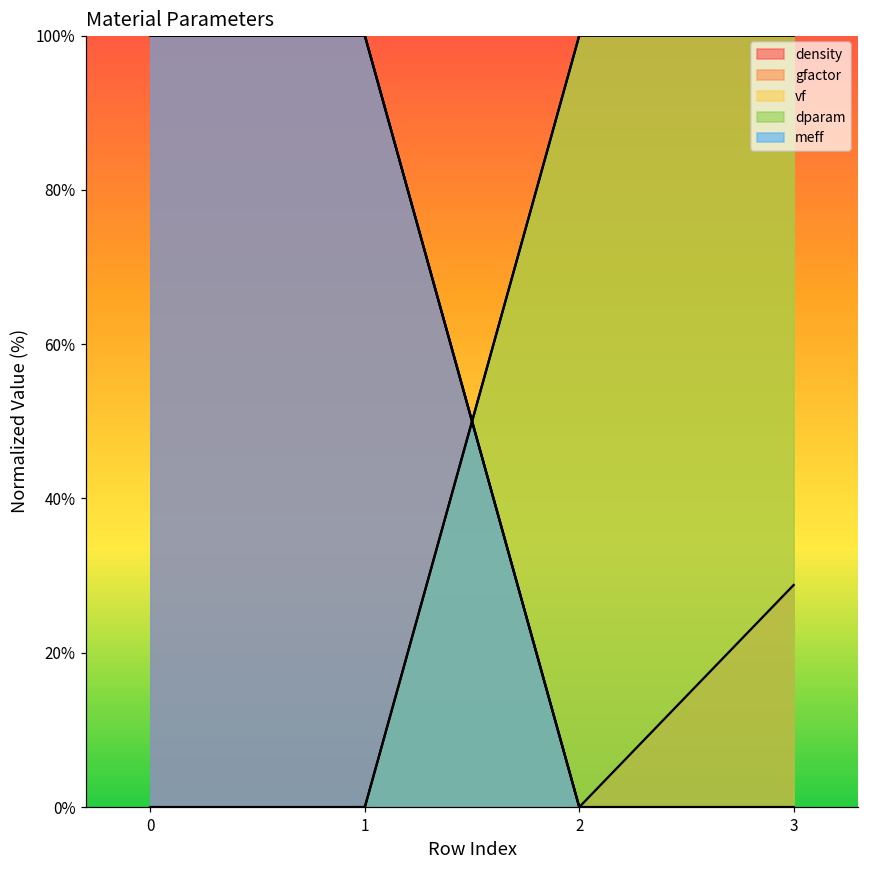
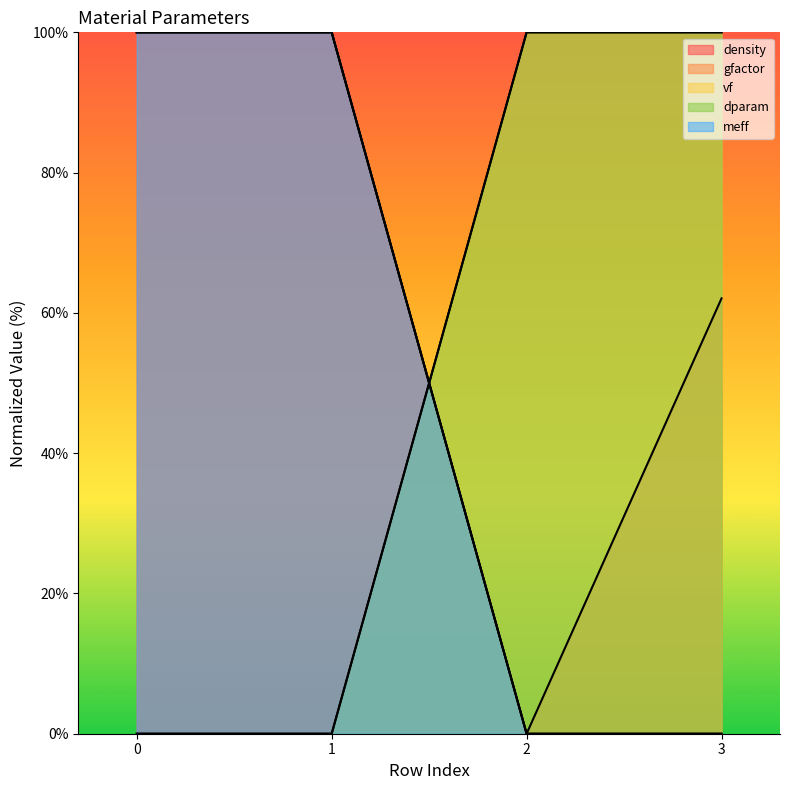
  {
    "density": {
-     "3": "29%"
+     "3": "62%"
    },
    "meff": {
      "3": "0%"
    },
    "dparam": {
      "0": "0%",
      "1": "0%",
      "2": "100%",
      "3": "100%"
    }
  }
